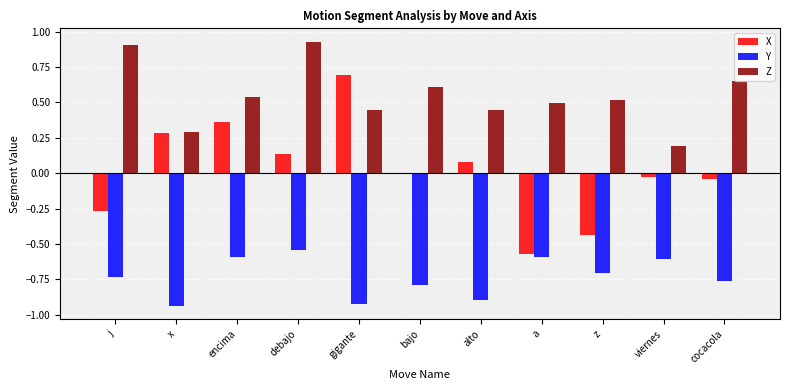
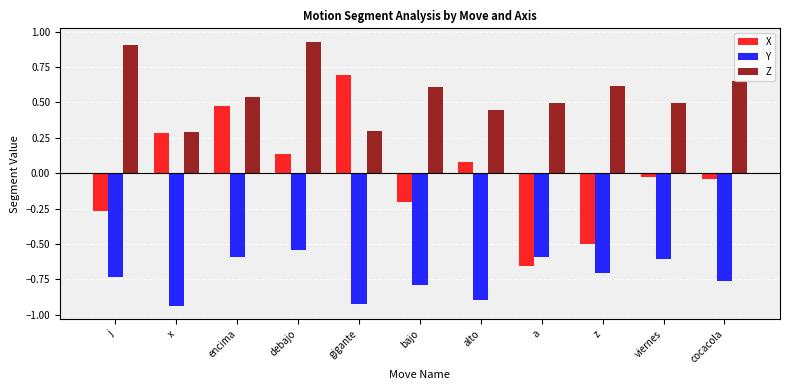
  {
    "X": {
      "j": -0.27,
      "x": 0.29,
-     "encima": 0.36,
+     "encima": 0.47,
      "debajo": 0.13,
      "gigante": 0.69,
-     "bajo": 0.00,
+     "bajo": -0.20,
      "alto": 0.08,
-     "a": -0.57,
-     "z": -0.44,
+     "a": -0.66,
+     "z": -0.50,
      "viernes": -0.03,
      "cocacola": -0.04
    },
    "Y": {
      "j": -0.73,
      "x": -0.94,
      "encima": -0.59,
      "debajo": -0.54,
      "gigante": -0.93,
      "bajo": -0.79,
      "alto": -0.90,
      "a": -0.60,
      "z": -0.71,
      "viernes": -0.61,
      "cocacola": -0.76
    },
    "Z": {
      "j": 0.90,
      "x": 0.29,
      "encima": 0.54,
      "debajo": 0.93,
-     "gigante": 0.45,
+     "gigante": 0.30,
      "bajo": 0.61,
      "alto": 0.45,
      "a": 0.50,
-     "z": 0.52,
-     "viernes": 0.19,
+     "z": 0.62,
+     "viernes": 0.49,
      "cocacola": 0.65
    }
  }
